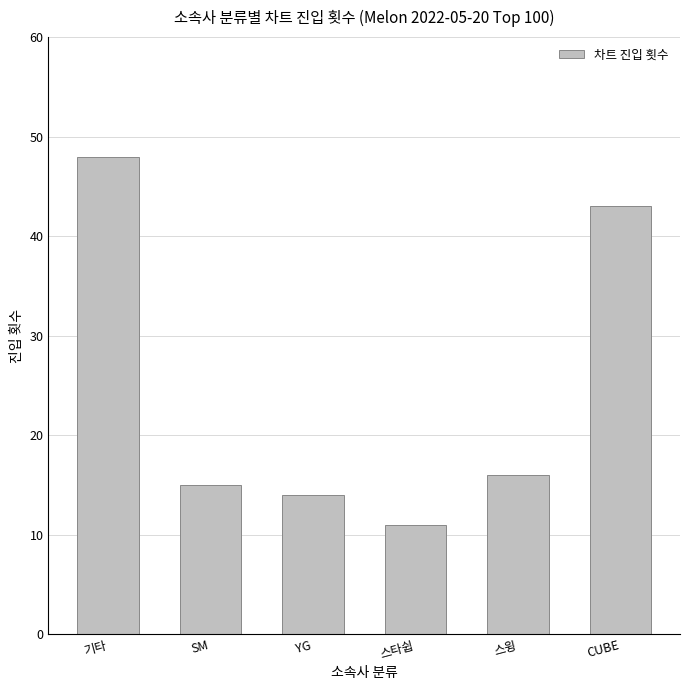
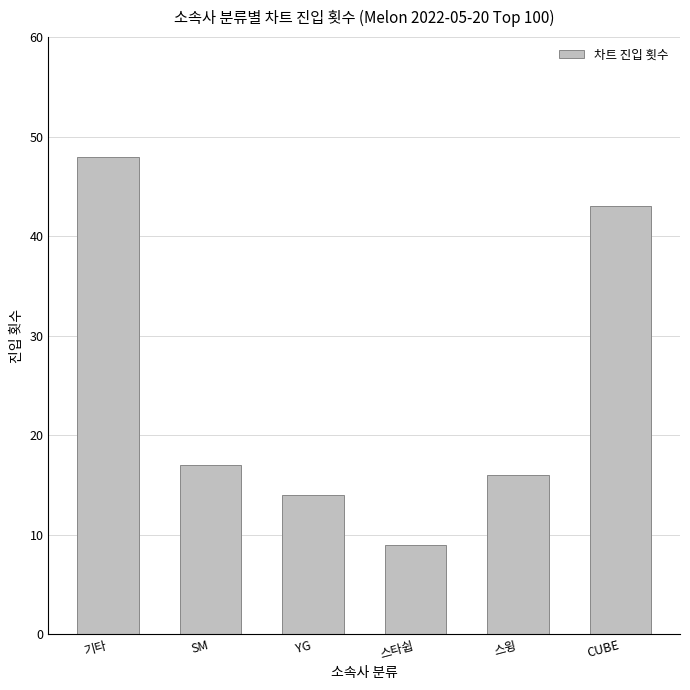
  {
    "기타": 48,
-   "SM": 15,
+   "SM": 17,
    "YG": 14,
-   "스타쉽": 11,
+   "스타쉽": 9,
    "스윙": 16,
    "CUBE": 43
  }
